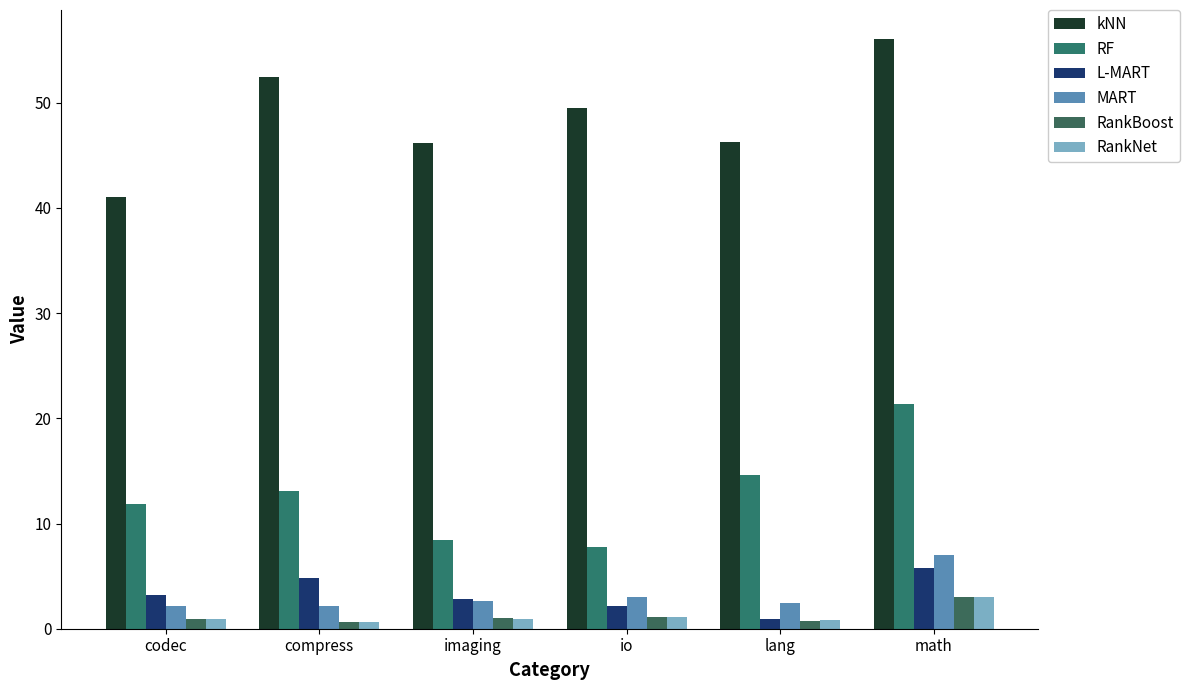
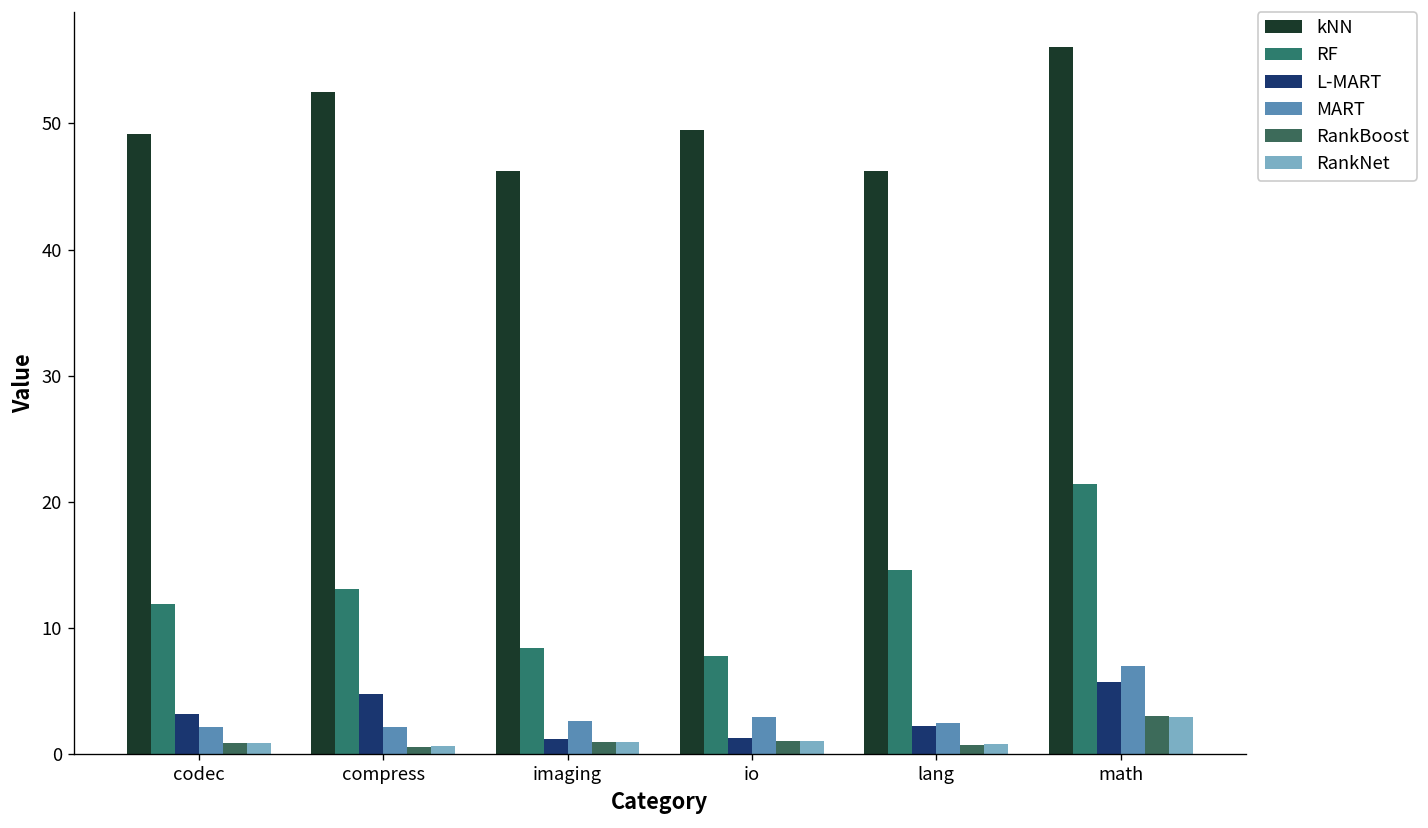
  {
    "kNN": {
-     "codec": 41.0,
+     "codec": 49.2,
      "compress": 52.4,
      "imaging": 46.2,
      "io": 49.5,
      "lang": 46.2,
      "math": 56.0
    },
    "L-MART": {
      "codec": 3.2,
      "compress": 4.8,
-     "imaging": 2.8,
-     "io": 2.2,
-     "lang": 0.9,
+     "imaging": 1.2,
+     "io": 1.3,
+     "lang": 2.2,
      "math": 5.8
    }
  }
